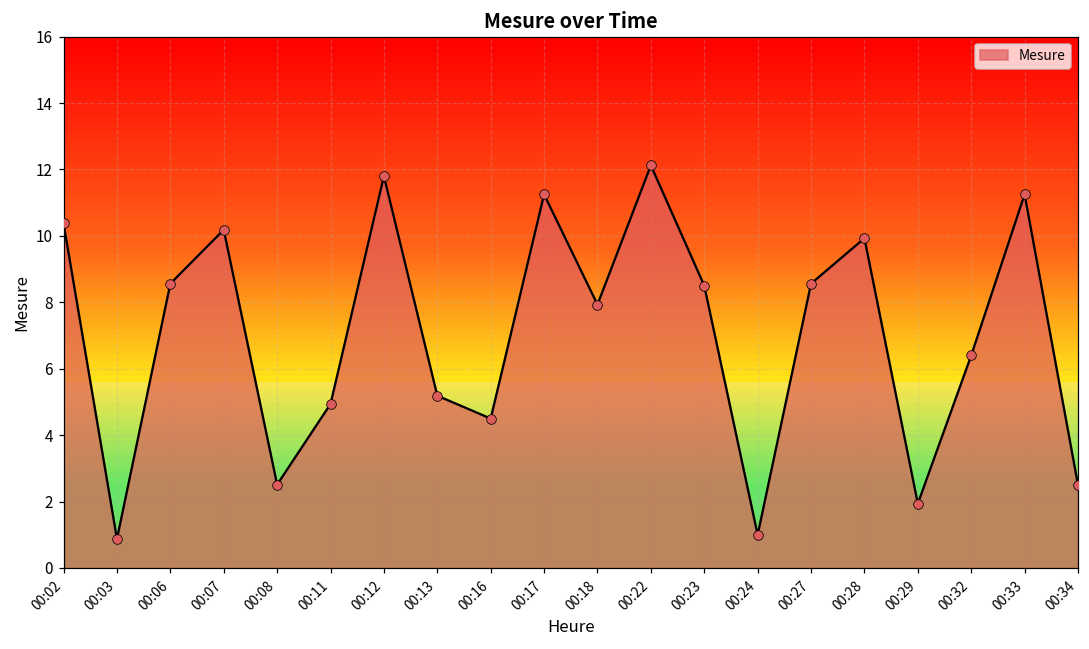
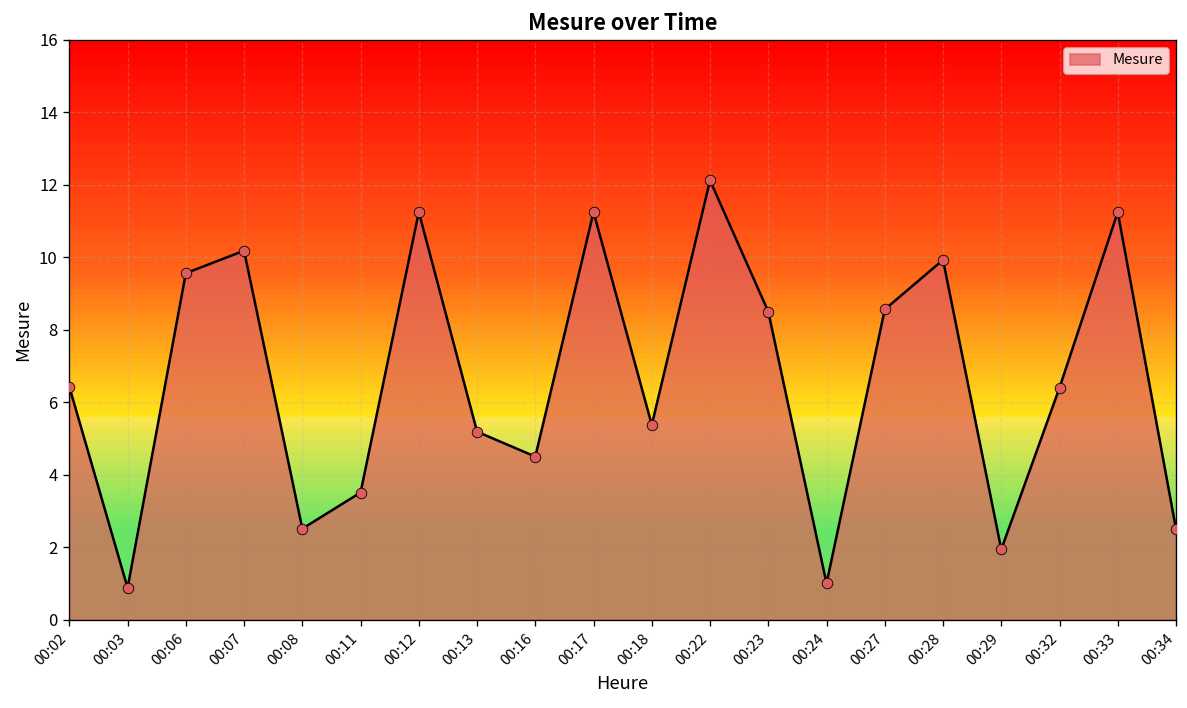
  {
-   "00:02": 10.4,
+   "00:02": 6.4,
    "00:03": 0.9,
-   "00:06": 8.6,
+   "00:06": 9.6,
    "00:07": 10.2,
    "00:08": 2.5,
-   "00:11": 4.9,
-   "00:12": 11.8,
+   "00:11": 3.5,
+   "00:12": 11.3,
    "00:13": 5.2,
    "00:16": 4.5,
    "00:17": 11.3,
-   "00:18": 7.9,
+   "00:18": 5.4,
    "00:22": 12.1,
    "00:23": 8.5,
    "00:24": 1.0,
    "00:27": 8.6,
    "00:28": 9.9,
    "00:29": 1.9,
    "00:32": 6.4,
    "00:33": 11.3,
    "00:34": 2.5
  }
